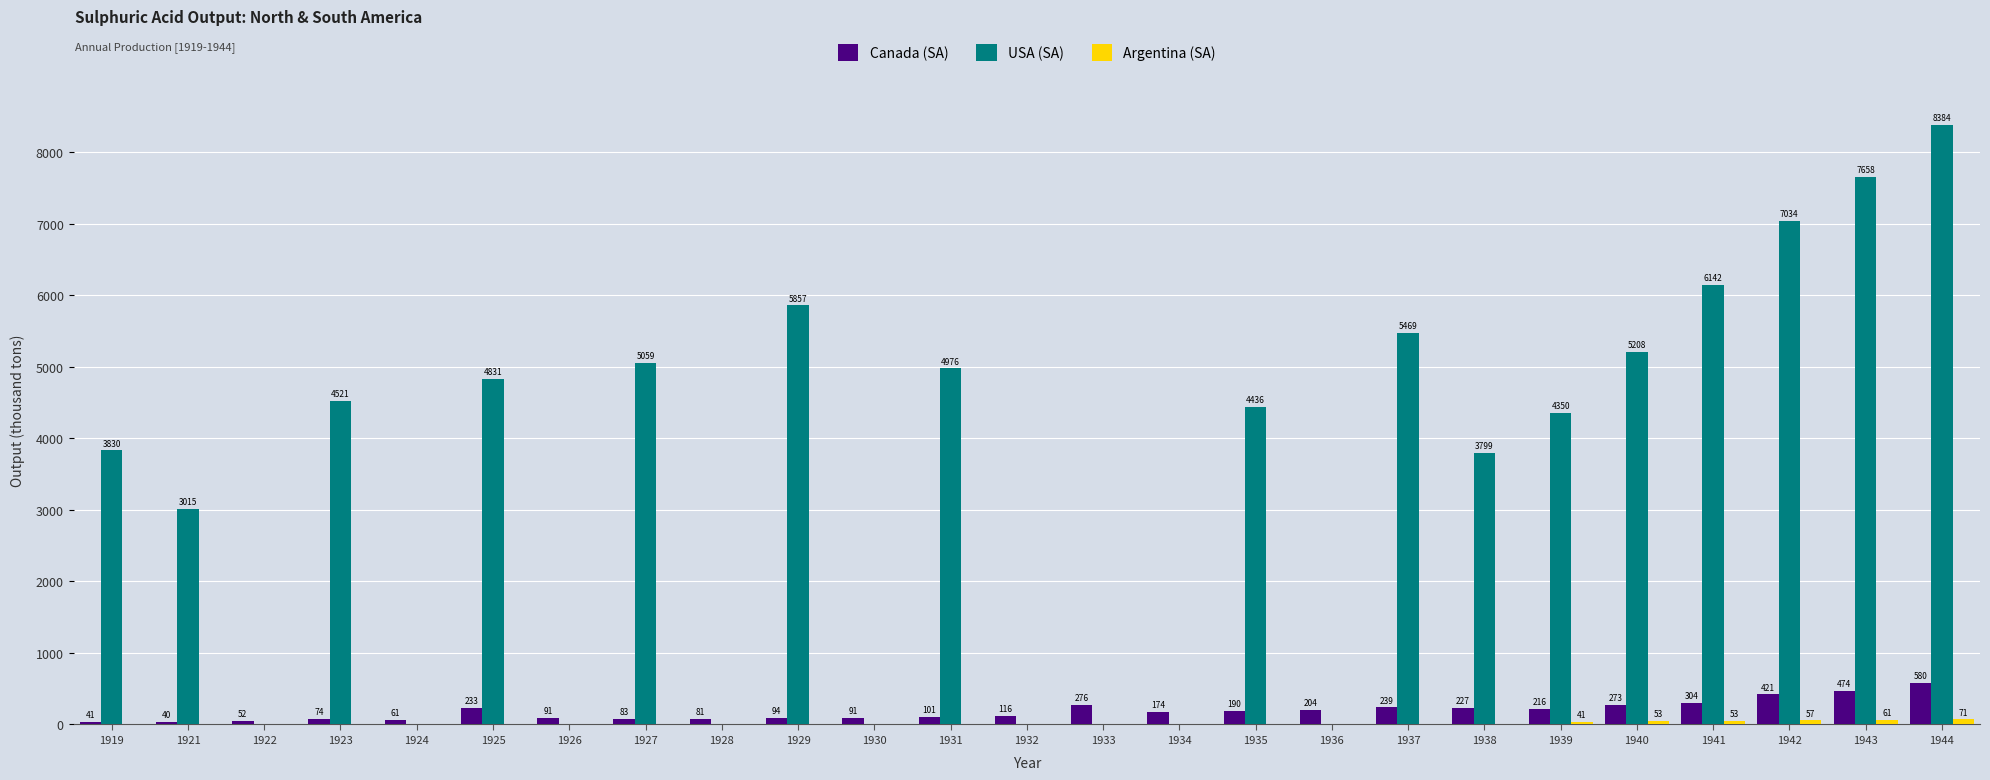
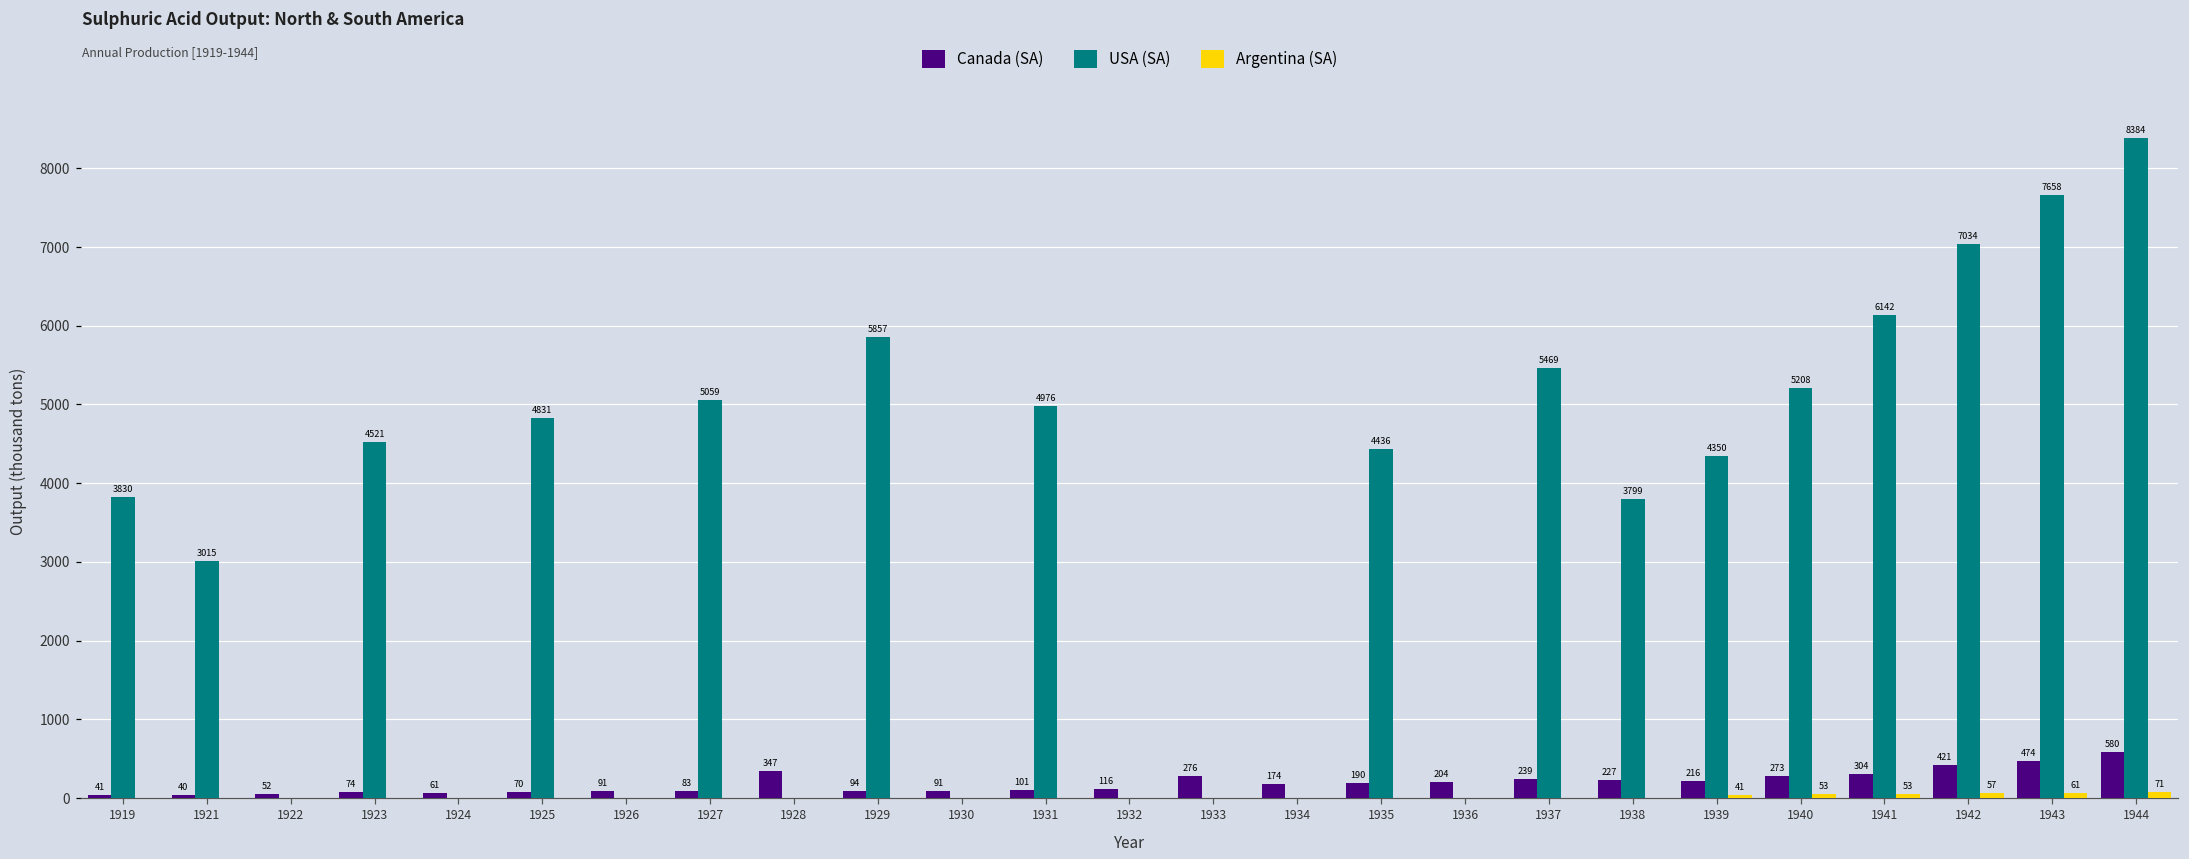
  {
    "Canada (SA)": {
      "1919": 41,
      "1921": 40,
      "1922": 52,
      "1923": 74,
      "1924": 61,
-     "1925": 233,
+     "1925": 70,
      "1926": 91,
      "1927": 83,
-     "1928": 81,
+     "1928": 347,
      "1929": 94,
      "1930": 91,
      "1931": 101,
      "1932": 116,
      "1933": 276,
      "1934": 174,
      "1935": 190,
      "1936": 204,
      "1937": 239,
      "1938": 227,
      "1939": 216,
      "1940": 273,
      "1941": 304,
      "1942": 421,
      "1943": 474,
      "1944": 580
    },
    "USA (SA)": {
      "1919": 3830,
      "1921": 3015,
      "1923": 4521,
      "1925": 4831,
      "1927": 5059,
      "1929": 5857,
      "1931": 4976,
      "1935": 4436,
      "1937": 5469,
      "1938": 3799,
      "1939": 4350,
      "1940": 5208,
      "1941": 6142,
      "1942": 7034,
      "1943": 7658,
      "1944": 8384
    },
    "Argentina (SA)": {
      "1939": 41,
      "1940": 53,
      "1941": 53,
      "1942": 57,
      "1943": 61,
      "1944": 71
    }
  }
